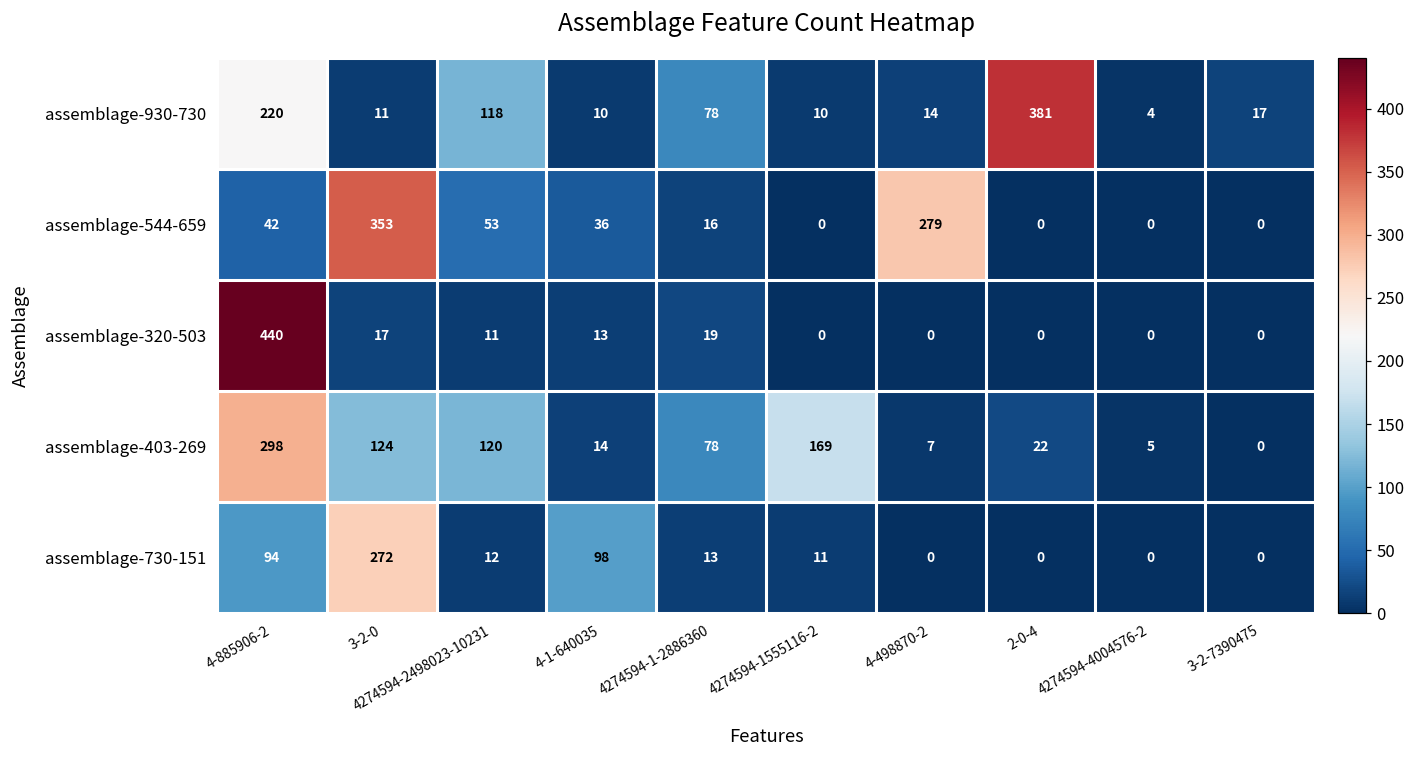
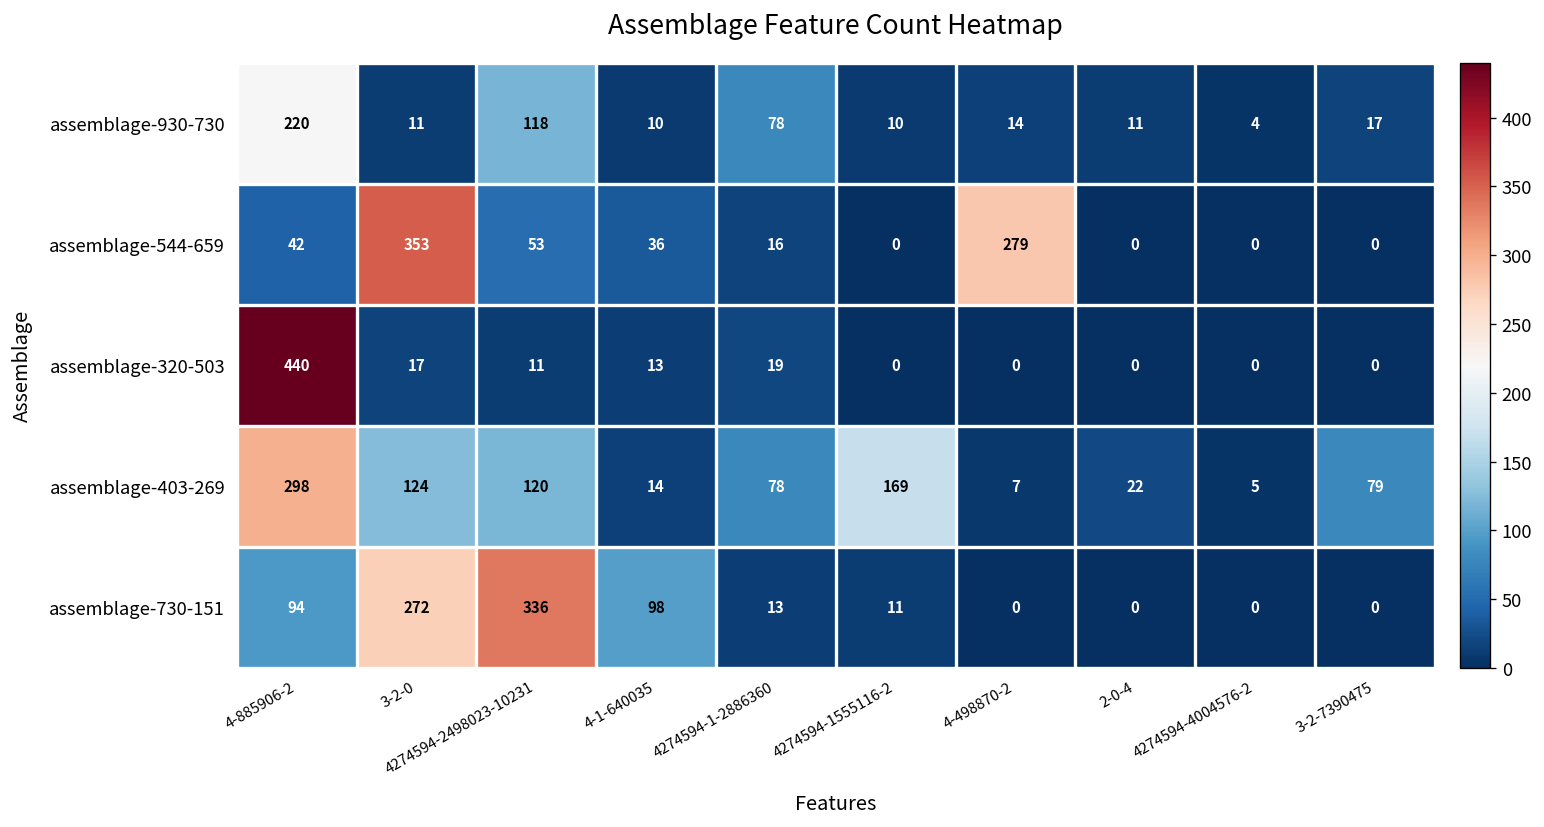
  {
    "assemblage-930-730": {
      "4-885906-2": 220,
      "3-2-0": 11,
      "4274594-2498023-10231": 118,
      "4-1-640035": 10,
      "4274594-1-2886360": 78,
      "4274594-1555116-2": 10,
      "4-498870-2": 14,
-     "2-0-4": 381,
+     "2-0-4": 11,
      "4274594-4004576-2": 4,
      "3-2-7390475": 17
    },
    "assemblage-544-659": {
      "4-885906-2": 42,
      "3-2-0": 353,
      "4274594-2498023-10231": 53,
      "4-1-640035": 36,
      "4274594-1-2886360": 16,
      "4274594-1555116-2": 0,
      "4-498870-2": 279,
      "2-0-4": 0,
      "4274594-4004576-2": 0,
      "3-2-7390475": 0
    },
    "assemblage-320-503": {
      "4-885906-2": 440,
      "3-2-0": 17,
      "4274594-2498023-10231": 11,
      "4-1-640035": 13,
      "4274594-1-2886360": 19,
      "4274594-1555116-2": 0,
      "4-498870-2": 0,
      "2-0-4": 0,
      "4274594-4004576-2": 0,
      "3-2-7390475": 0
    },
    "assemblage-403-269": {
      "4-885906-2": 298,
      "3-2-0": 124,
      "4274594-2498023-10231": 120,
      "4-1-640035": 14,
      "4274594-1-2886360": 78,
      "4274594-1555116-2": 169,
      "4-498870-2": 7,
      "2-0-4": 22,
      "4274594-4004576-2": 5,
-     "3-2-7390475": 0
+     "3-2-7390475": 79
    },
    "assemblage-730-151": {
      "4-885906-2": 94,
      "3-2-0": 272,
-     "4274594-2498023-10231": 12,
+     "4274594-2498023-10231": 336,
      "4-1-640035": 98,
      "4274594-1-2886360": 13,
      "4274594-1555116-2": 11,
      "4-498870-2": 0,
      "2-0-4": 0,
      "4274594-4004576-2": 0,
      "3-2-7390475": 0
    }
  }
